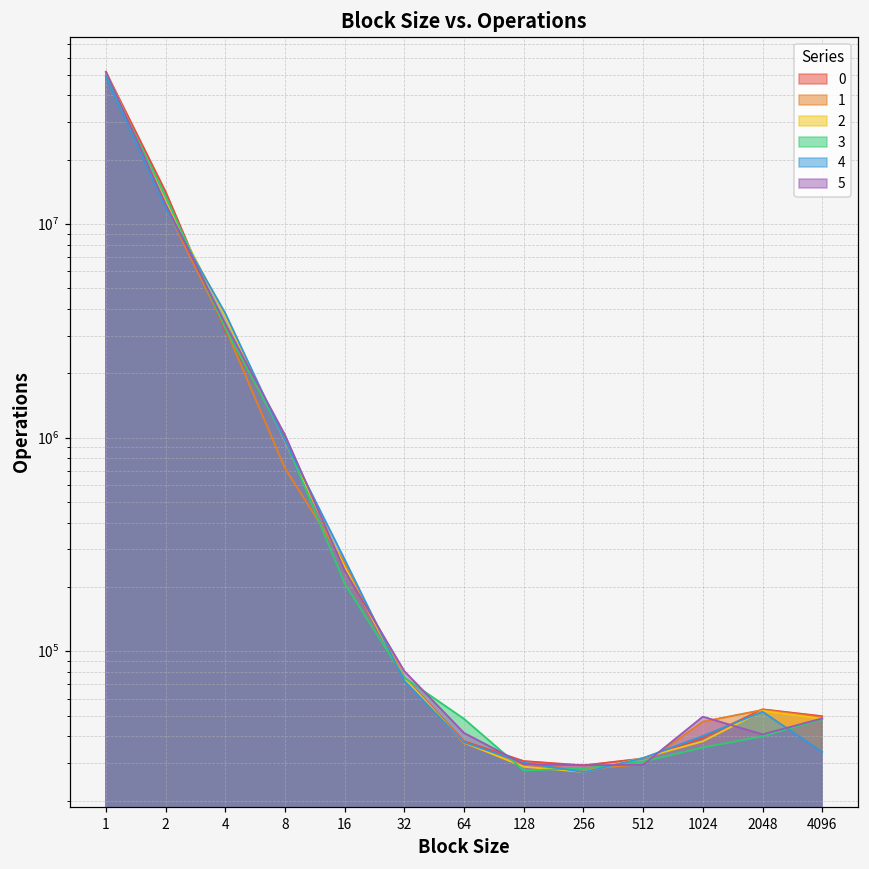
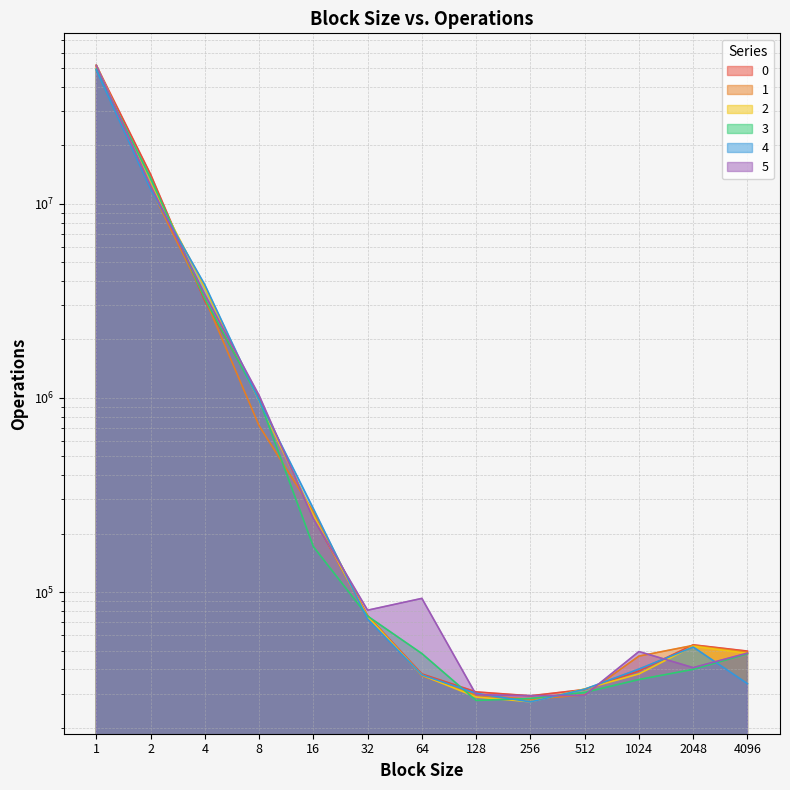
  {
    "3": {
      "2": 14000000,
-     "16": 210000,
+     "16": 170000,
      "64": 48000,
      "128": 28000,
      "1024": 35000
    },
    "4": {
      "4": 3800000,
      "16": 270000,
      "4096": 34000
    },
    "5": {
      "4": 3400000,
      "32": 81000,
-     "64": 41000,
+     "64": 90000,
      "1024": 49000
    }
  }
